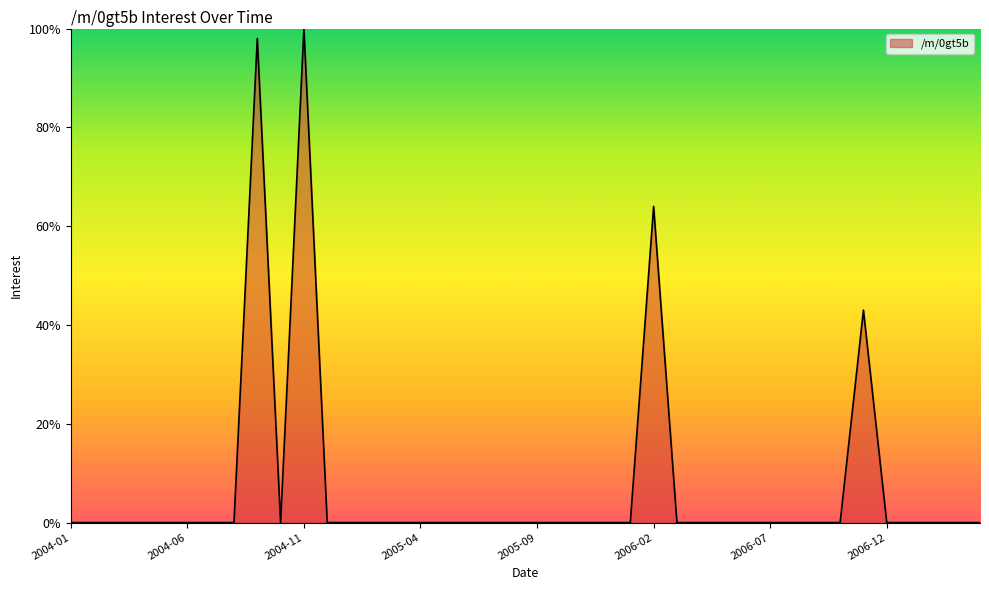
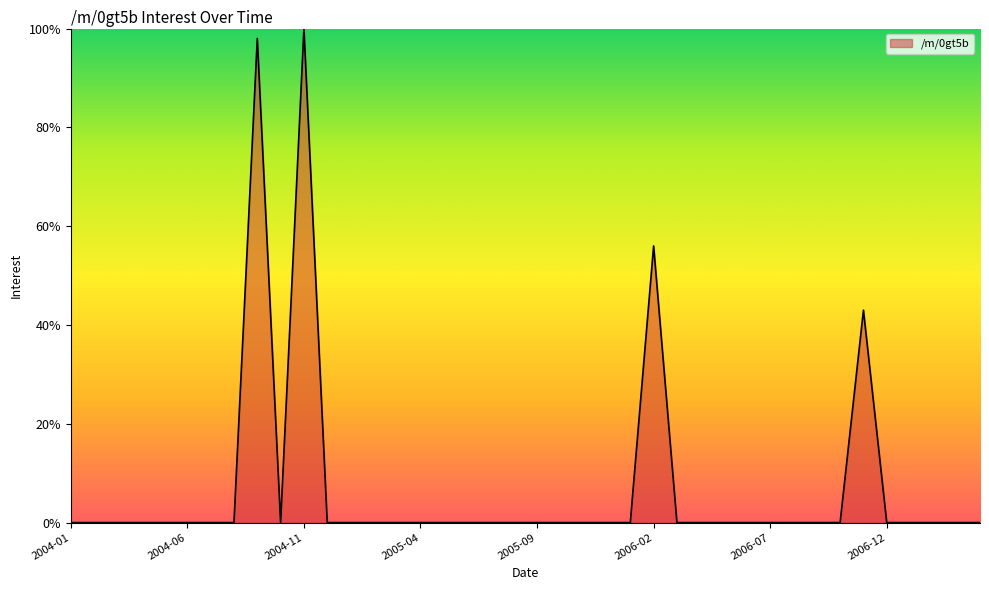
  {
    "2004-01": "0%",
    "2004-06": "0%",
    "2004-11": "100%",
    "2005-04": "0%",
    "2005-09": "0%",
-   "2006-02": "64%",
+   "2006-02": "56%",
    "2006-07": "0%",
    "2006-12": "0%"
  }
